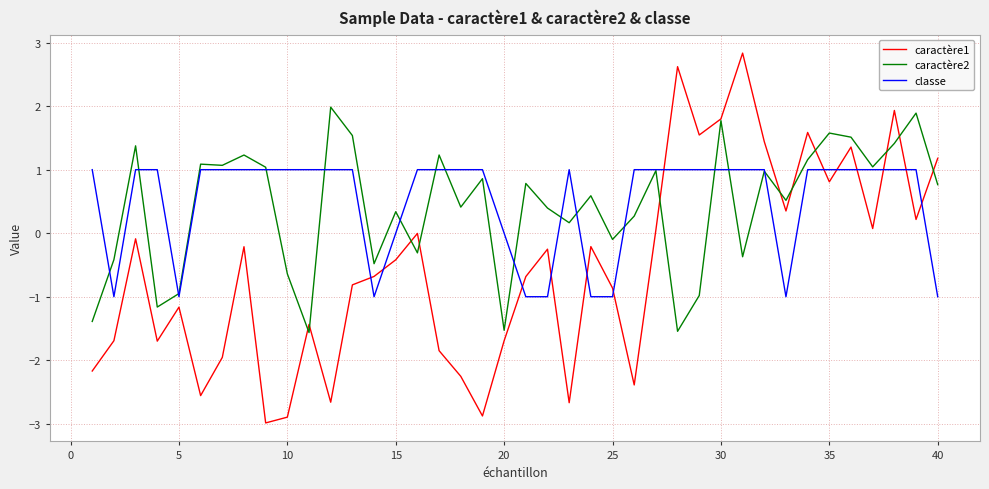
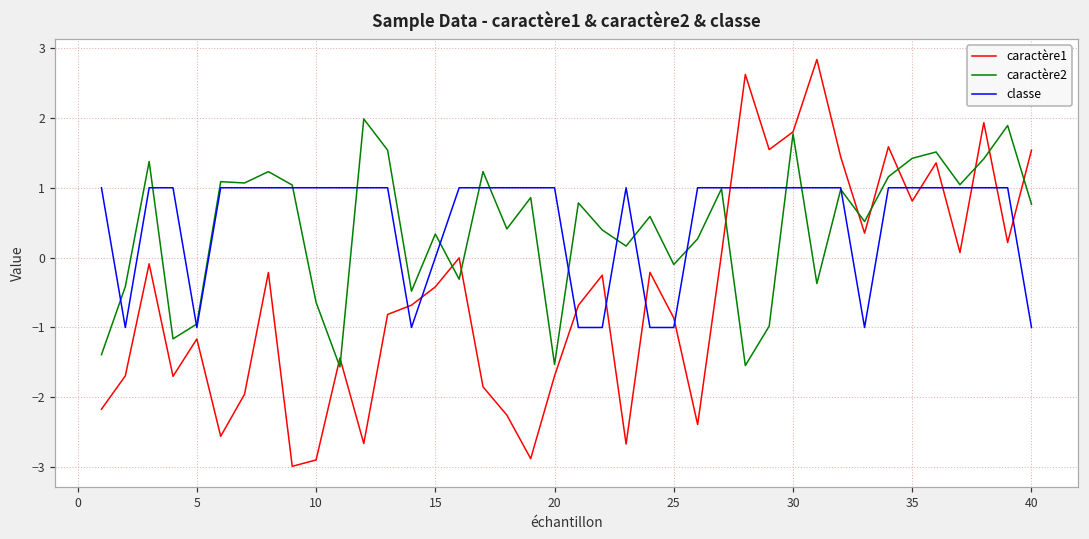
  {
    "caractère1": {
      "5": -1.2,
      "10": -2.9,
      "15": -0.4,
      "20": -1.7,
      "25": -0.9,
      "35": 0.8,
-     "40": 1.2
+     "40": 1.5
    },
    "caractère2": {
      "5": -1.0,
      "10": -0.6,
      "15": 0.3,
      "20": -1.5,
      "25": -0.1,
-     "35": 1.6,
+     "35": 1.4,
      "40": 0.8
    },
    "classe": {
      "5": -1,
      "10": 1,
      "15": 0,
-     "20": 0,
+     "20": 1,
      "25": -1,
      "30": 1,
      "35": 1,
      "40": -1
    }
  }
